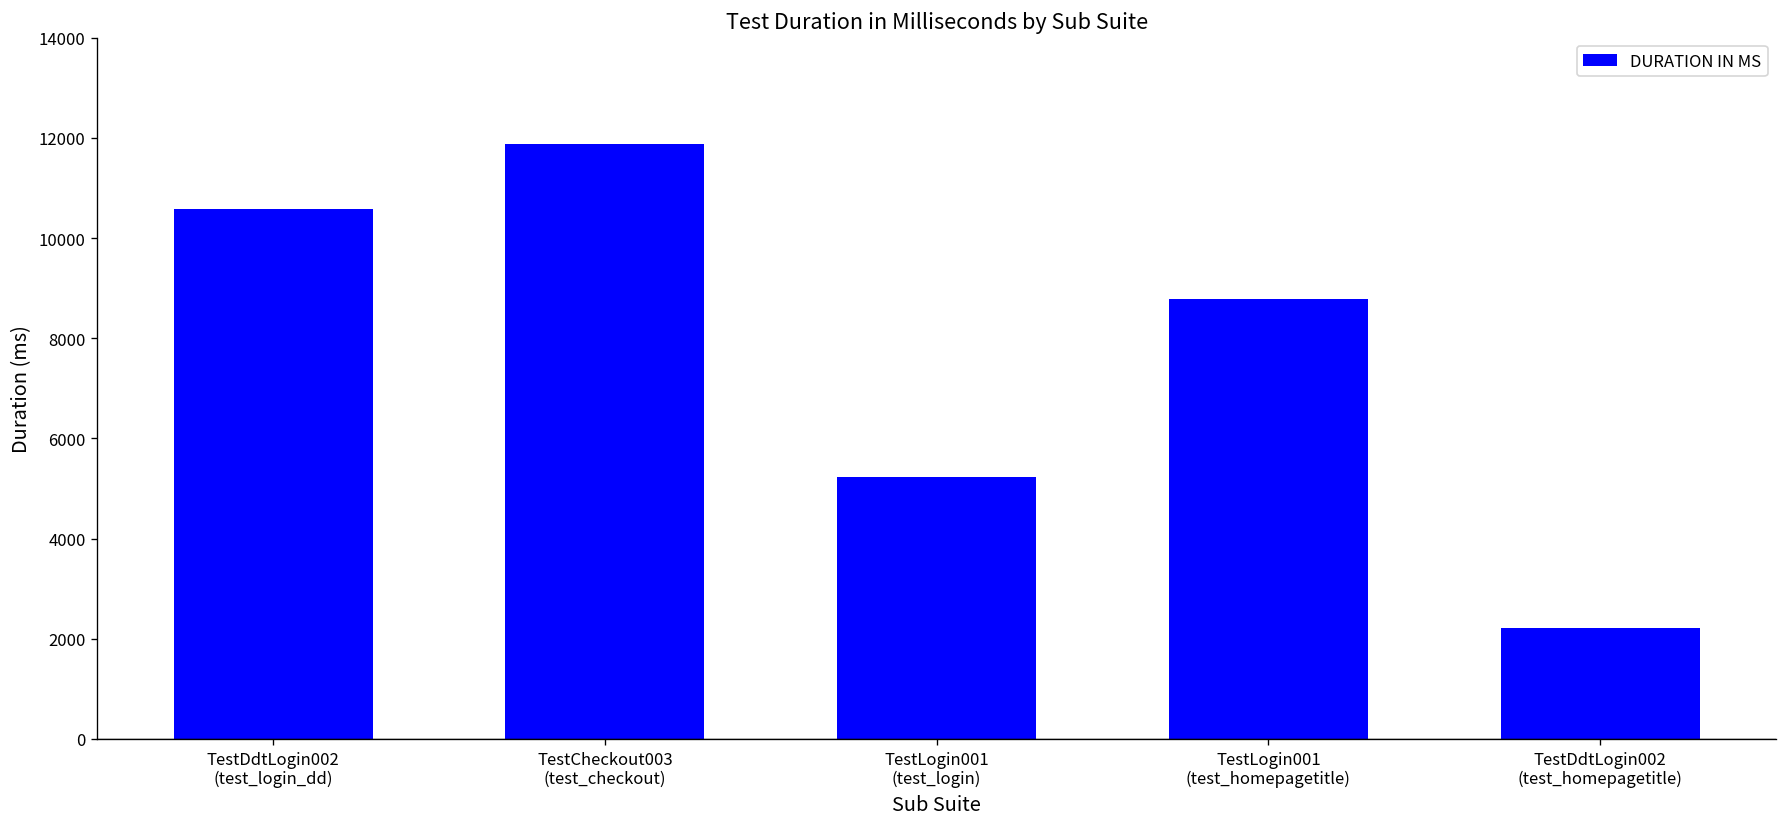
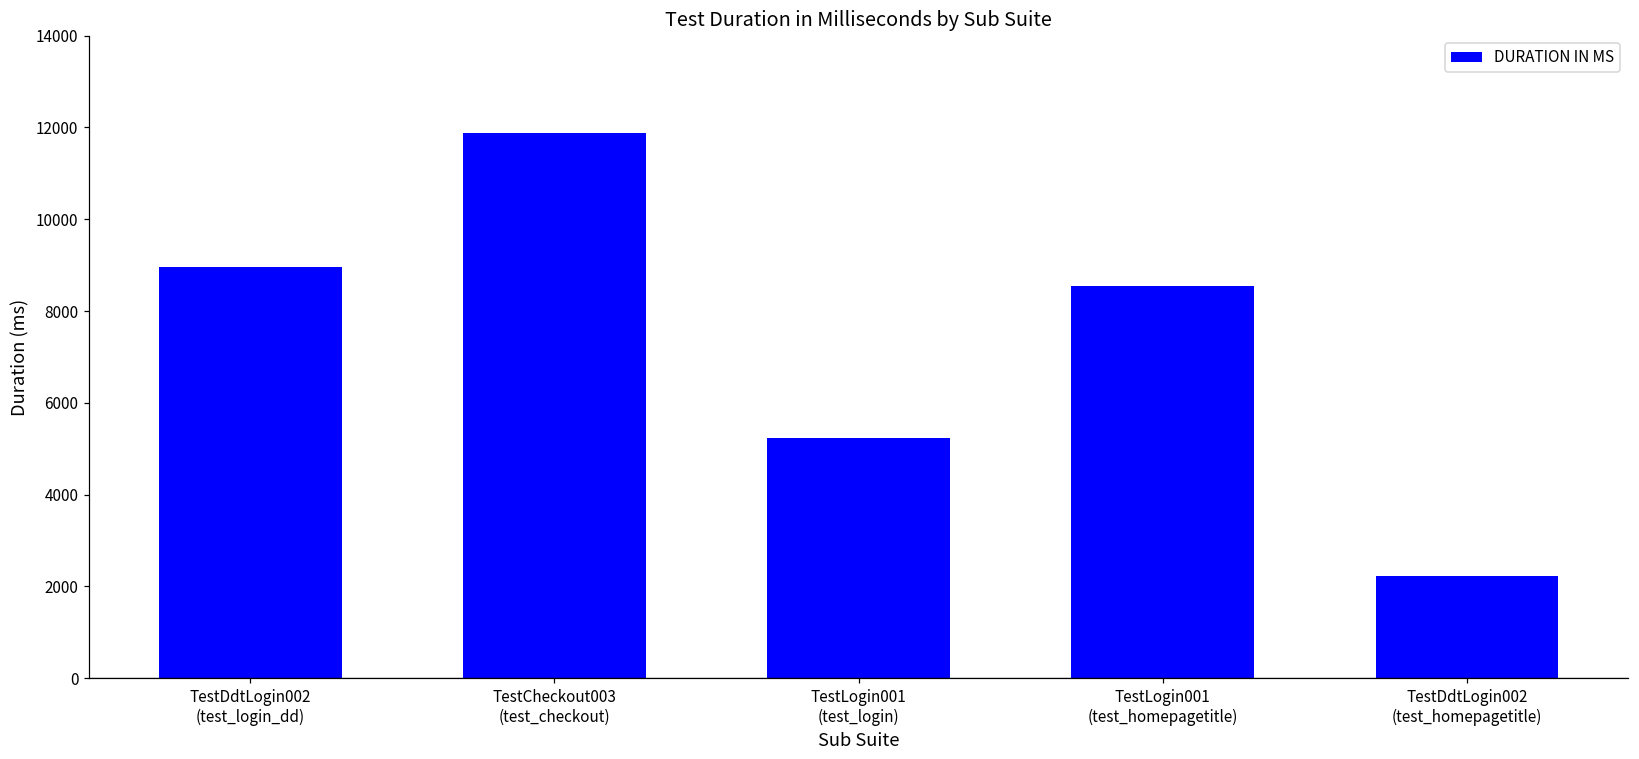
  {
-   "TestDdtLogin002 (test_login_dd)": 10600,
+   "TestDdtLogin002 (test_login_dd)": 9000,
    "TestCheckout003 (test_checkout)": 11900,
    "TestLogin001 (test_login)": 5200,
-   "TestLogin001 (test_homepagetitle)": 8800,
+   "TestLogin001 (test_homepagetitle)": 8500,
    "TestDdtLogin002 (test_homepagetitle)": 2200
  }
